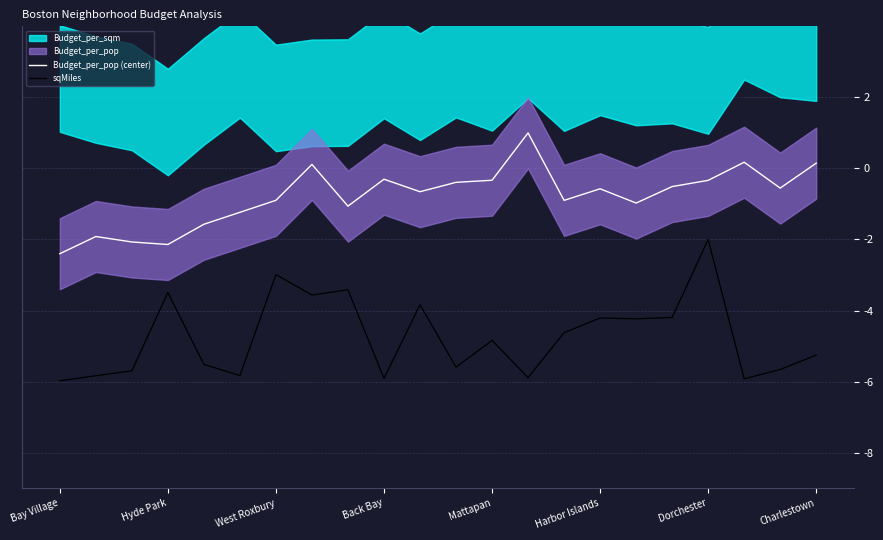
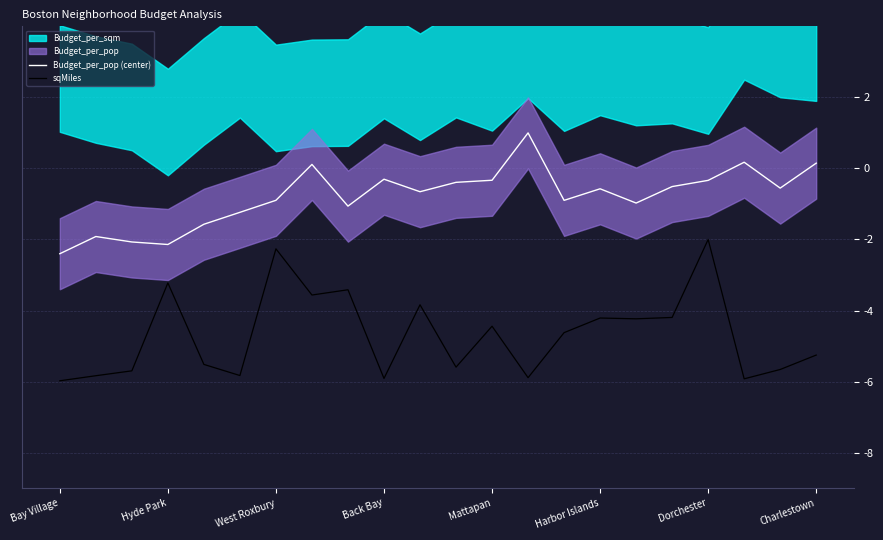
  {
    "Budget_per_pop (center)": {
      "Bay Village": -2.4,
      "Hyde Park": -2.1,
      "West Roxbury": -0.9,
      "Back Bay": -0.3,
      "Mattapan": -0.3,
      "Harbor Islands": -0.6,
      "Dorchester": -0.3,
      "Charlestown": 0.1
    },
    "sqMiles": {
      "Bay Village": -6.0,
-     "Hyde Park": -3.5,
-     "West Roxbury": -3.0,
+     "Hyde Park": -3.2,
+     "West Roxbury": -2.3,
      "Back Bay": -5.9,
-     "Mattapan": -4.8,
+     "Mattapan": -4.4,
      "Harbor Islands": -4.2,
      "Dorchester": -2.0,
      "Charlestown": -5.3
    }
  }
